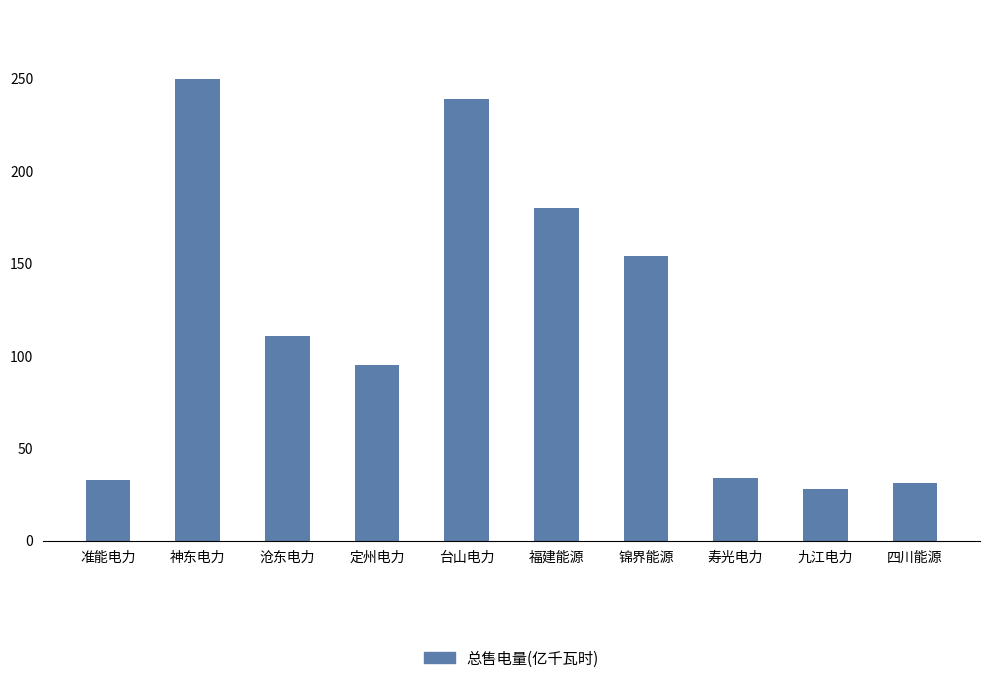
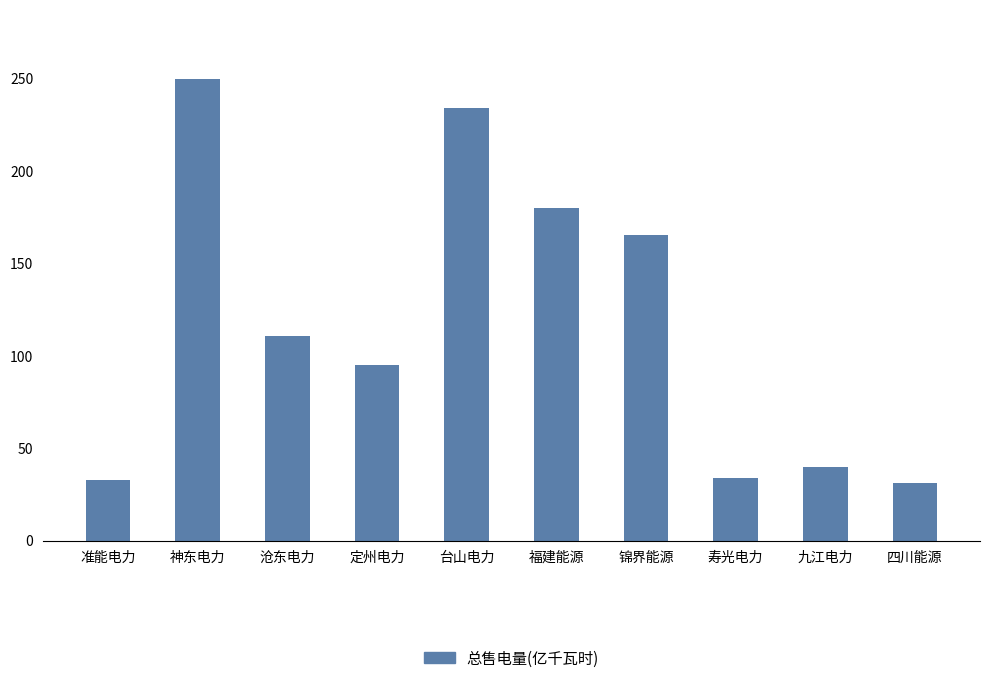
  {
    "准能电力": 33,
    "神东电力": 250,
    "沧东电力": 111,
    "定州电力": 95,
-   "台山电力": 239,
+   "台山电力": 234,
    "福建能源": 180,
-   "锦界能源": 154,
+   "锦界能源": 165,
    "寿光电力": 34,
-   "九江电力": 28,
+   "九江电力": 40,
    "四川能源": 31
  }
